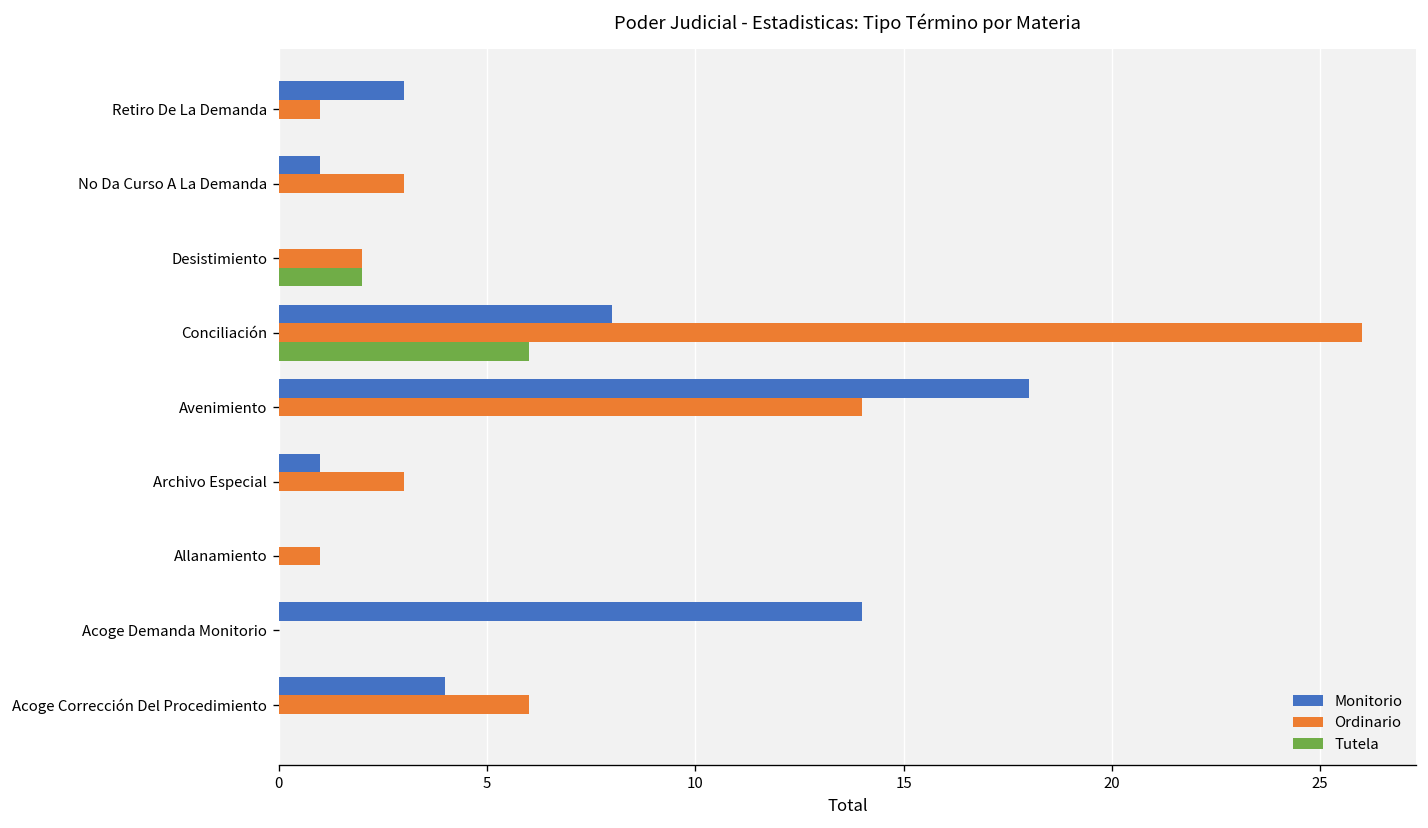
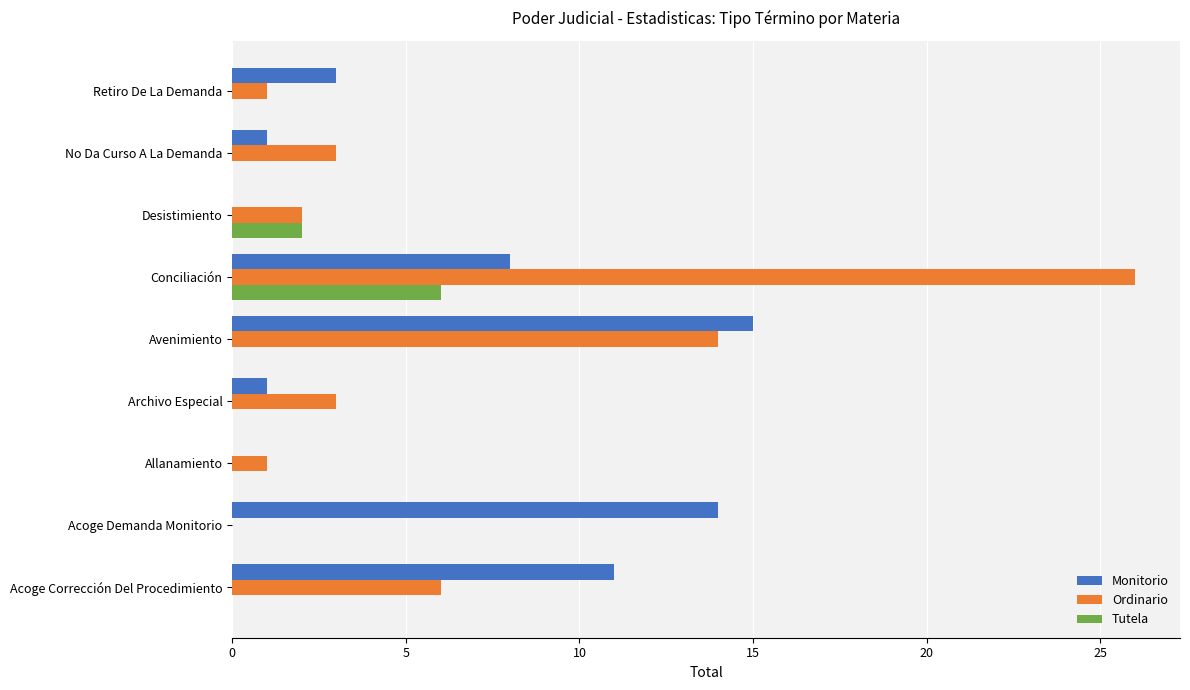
  {
    "Monitorio": {
      "Retiro De La Demanda": 3,
      "No Da Curso A La Demanda": 1,
      "Desistimiento": 0,
      "Conciliación": 8,
-     "Avenimiento": 18,
+     "Avenimiento": 15,
      "Archivo Especial": 1,
      "Allanamiento": 0,
      "Acoge Demanda Monitorio": 14,
-     "Acoge Corrección Del Procedimiento": 4
+     "Acoge Corrección Del Procedimiento": 11
    },
    "Ordinario": {
      "Retiro De La Demanda": 1,
      "No Da Curso A La Demanda": 3,
      "Desistimiento": 2,
      "Conciliación": 26,
      "Avenimiento": 14,
      "Archivo Especial": 3,
      "Allanamiento": 1,
      "Acoge Demanda Monitorio": 0,
      "Acoge Corrección Del Procedimiento": 6
    },
    "Tutela": {
      "Retiro De La Demanda": 0,
      "No Da Curso A La Demanda": 0,
      "Desistimiento": 2,
      "Conciliación": 6,
      "Avenimiento": 0,
      "Archivo Especial": 0,
      "Allanamiento": 0,
      "Acoge Demanda Monitorio": 0,
      "Acoge Corrección Del Procedimiento": 0
    }
  }
